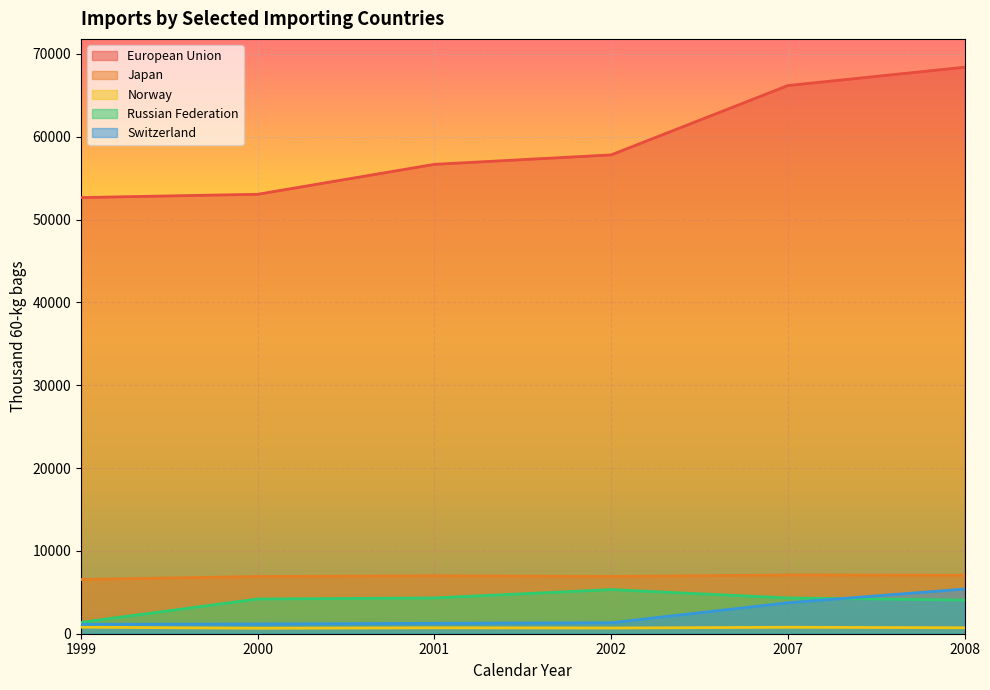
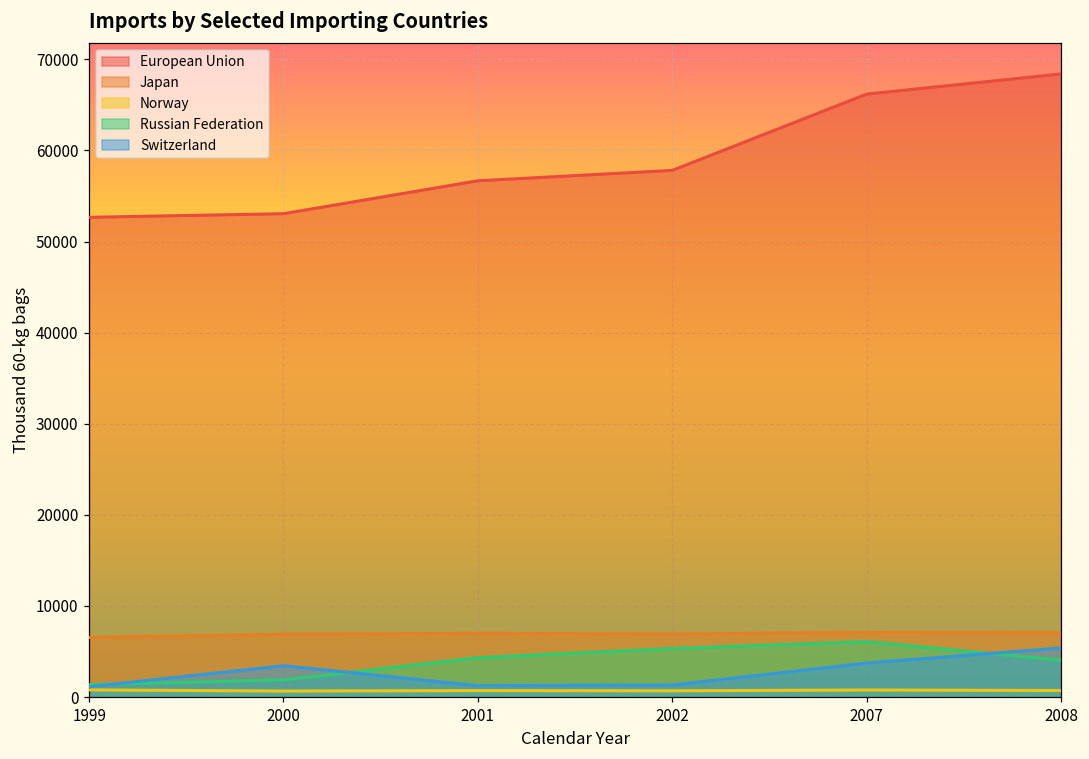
  {
    "Russian Federation": {
-     "2000": 4000,
+     "2000": 2000,
      "2001": 4000,
      "2002": 5000,
-     "2007": 4000,
+     "2007": 6000,
      "2008": 4000
    },
    "Switzerland": {
-     "2000": 1000,
+     "2000": 3000,
      "2001": 1000,
      "2002": 1000,
      "2007": 4000,
      "2008": 5000
    }
  }
